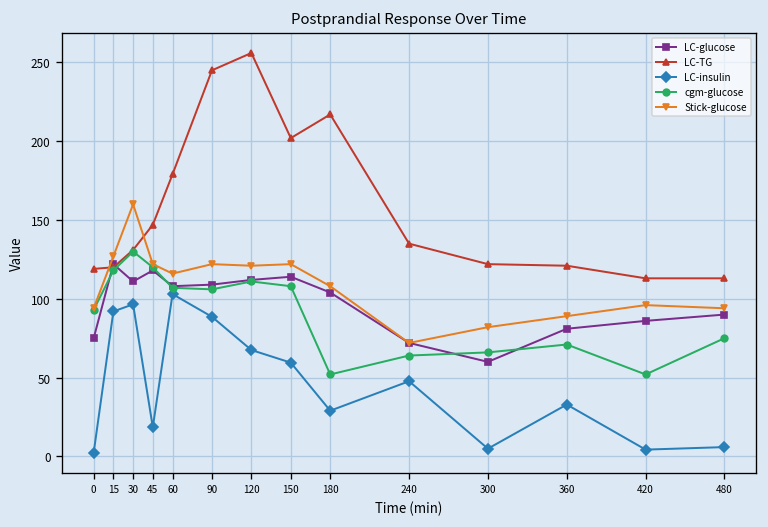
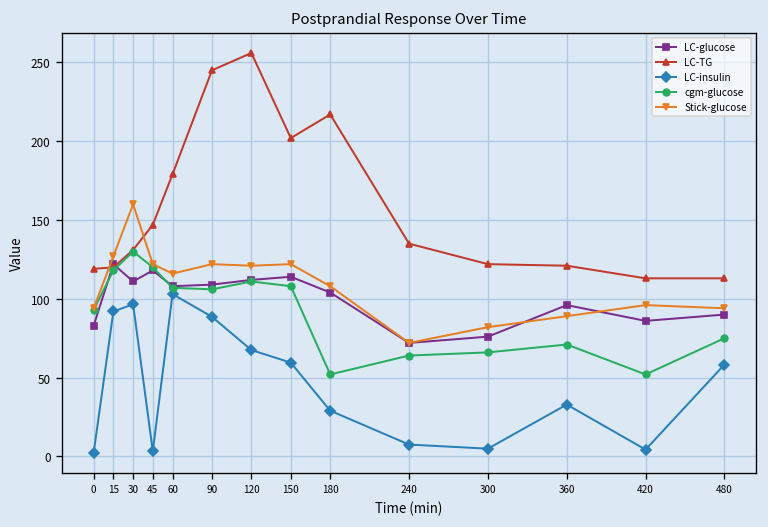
  {
    "LC-glucose": {
-     "0": 75,
+     "0": 83,
      "15": 122,
      "30": 111,
      "45": 118,
      "90": 109,
      "150": 114,
      "180": 104,
-     "300": 60,
-     "360": 81,
+     "300": 76,
+     "360": 96,
      "420": 86,
      "480": 90
    },
    "LC-TG": {
      "0": 119,
      "15": 120,
      "45": 147,
      "60": 179,
      "90": 245,
      "120": 256,
      "150": 202,
      "180": 217,
      "240": 135,
      "300": 122,
      "360": 121,
      "420": 113,
      "480": 113
    },
    "LC-insulin": {
      "0": 2,
      "15": 92,
      "30": 97,
-     "45": 19,
+     "45": 3,
      "60": 103,
      "90": 89,
      "120": 68,
      "150": 60,
      "180": 29,
-     "240": 48,
+     "240": 8,
      "300": 5,
      "360": 33,
      "420": 4,
-     "480": 6
+     "480": 58
    },
    "cgm-glucose": {
      "15": 118,
      "45": 120,
      "90": 106,
      "150": 108,
      "180": 52,
      "240": 64,
      "300": 66,
      "360": 71,
      "420": 52,
      "480": 75
    },
    "Stick-glucose": {
      "15": 127,
      "30": 160,
      "45": 122,
      "60": 116,
      "90": 122,
      "120": 121,
      "150": 122,
      "180": 108,
      "300": 82,
      "360": 89,
      "420": 96,
      "480": 94
    }
  }
